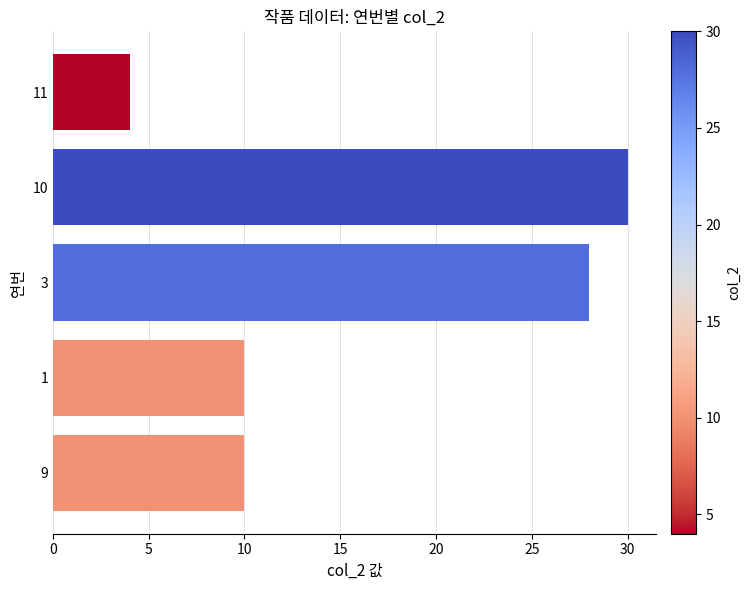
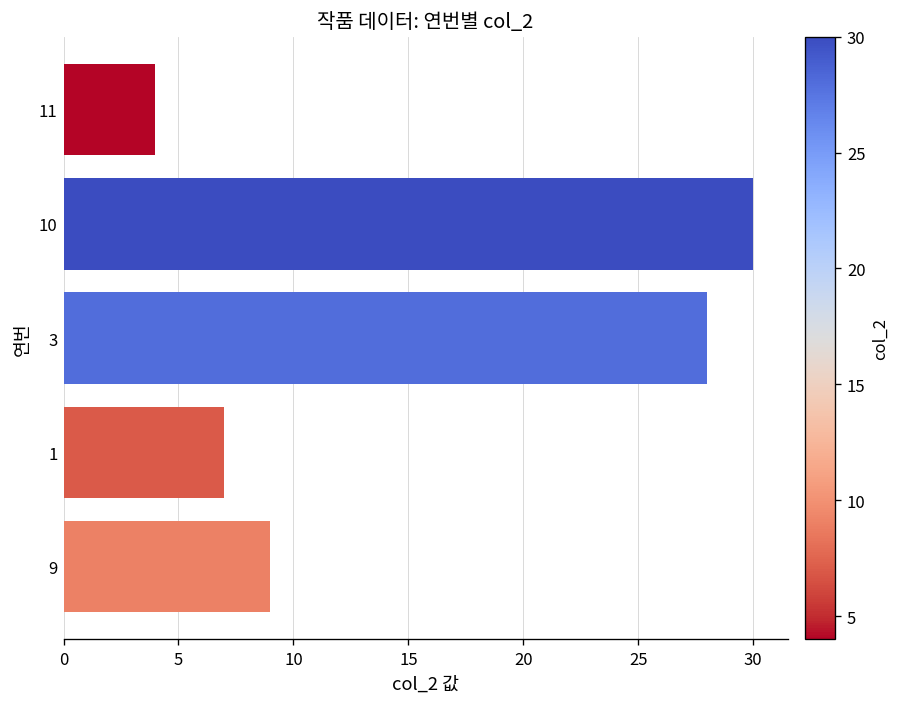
  {
    "11": 4,
    "10": 30,
    "3": 28,
-   "1": 10,
-   "9": 10
+   "1": 7,
+   "9": 9
  }
